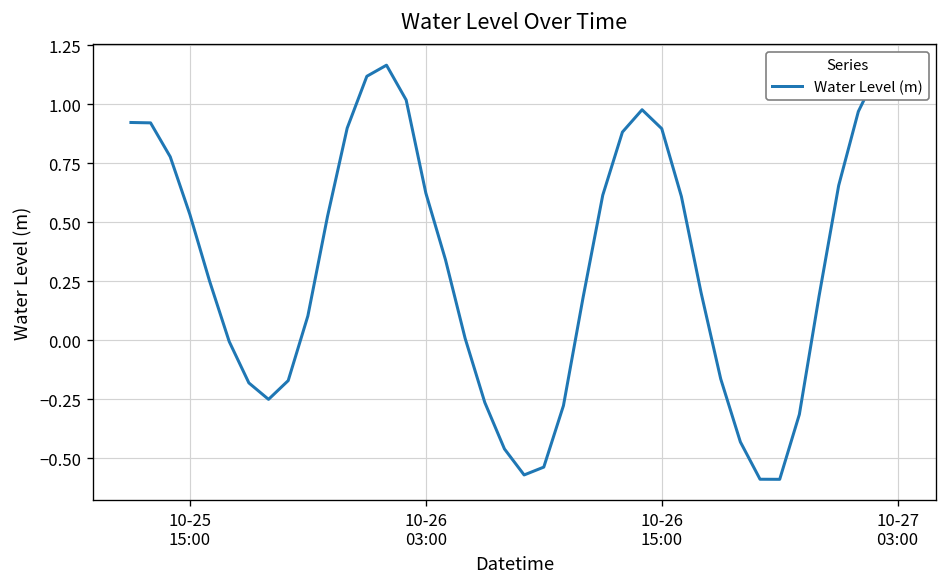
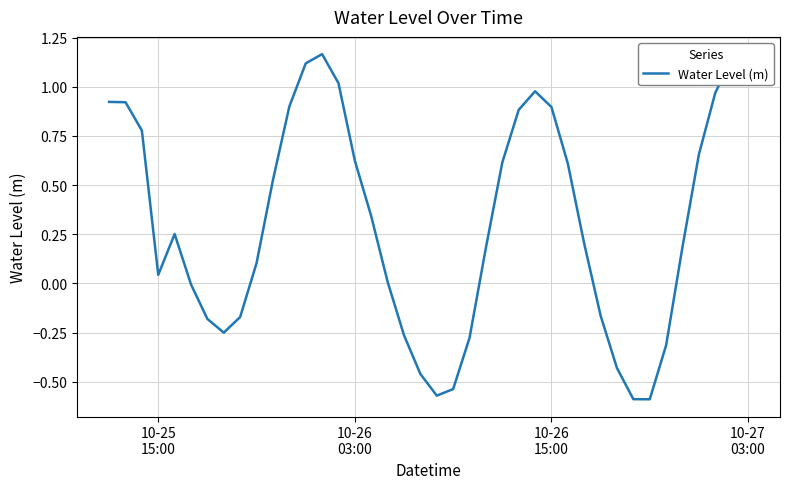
  {
-   "10-25 15:00": 0.53,
+   "10-25 15:00": 0.04,
    "10-26 03:00": 0.62,
    "10-26 15:00": 0.90
  }
